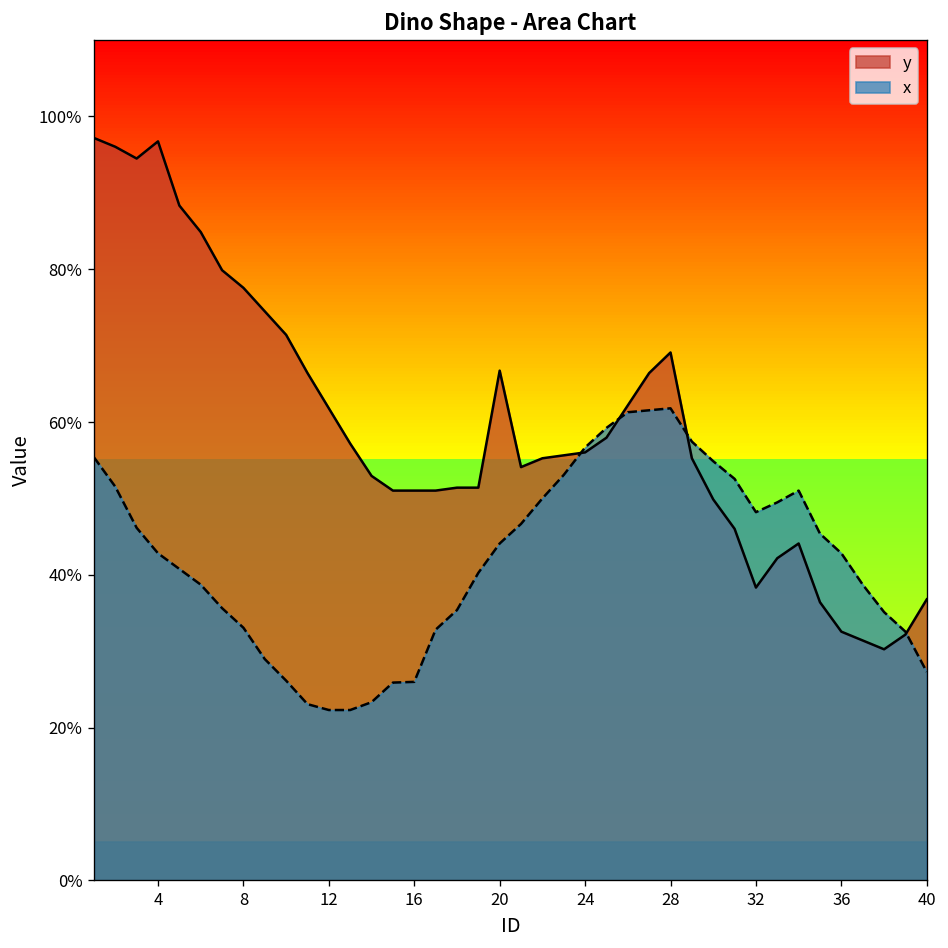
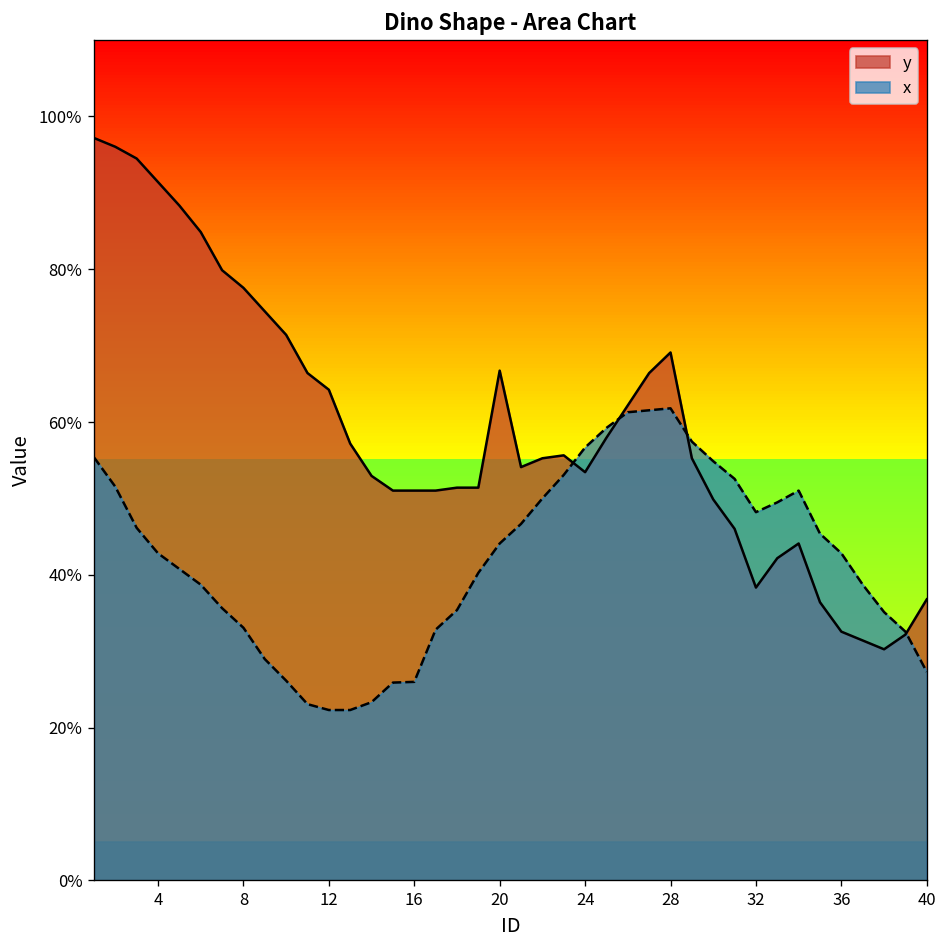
  {
    "y": {
-     "4": "97%",
+     "4": "91%",
      "8": "78%",
-     "12": "62%",
+     "12": "64%",
      "16": "51%",
      "20": "67%",
-     "24": "56%",
+     "24": "53%",
      "28": "69%",
      "32": "38%",
      "36": "33%",
      "40": "37%"
    },
    "x": {
      "4": "43%",
      "8": "33%",
      "12": "22%",
      "16": "26%",
      "20": "44%",
      "24": "57%",
      "28": "62%",
      "32": "48%",
      "36": "43%",
      "40": "27%"
    }
  }
